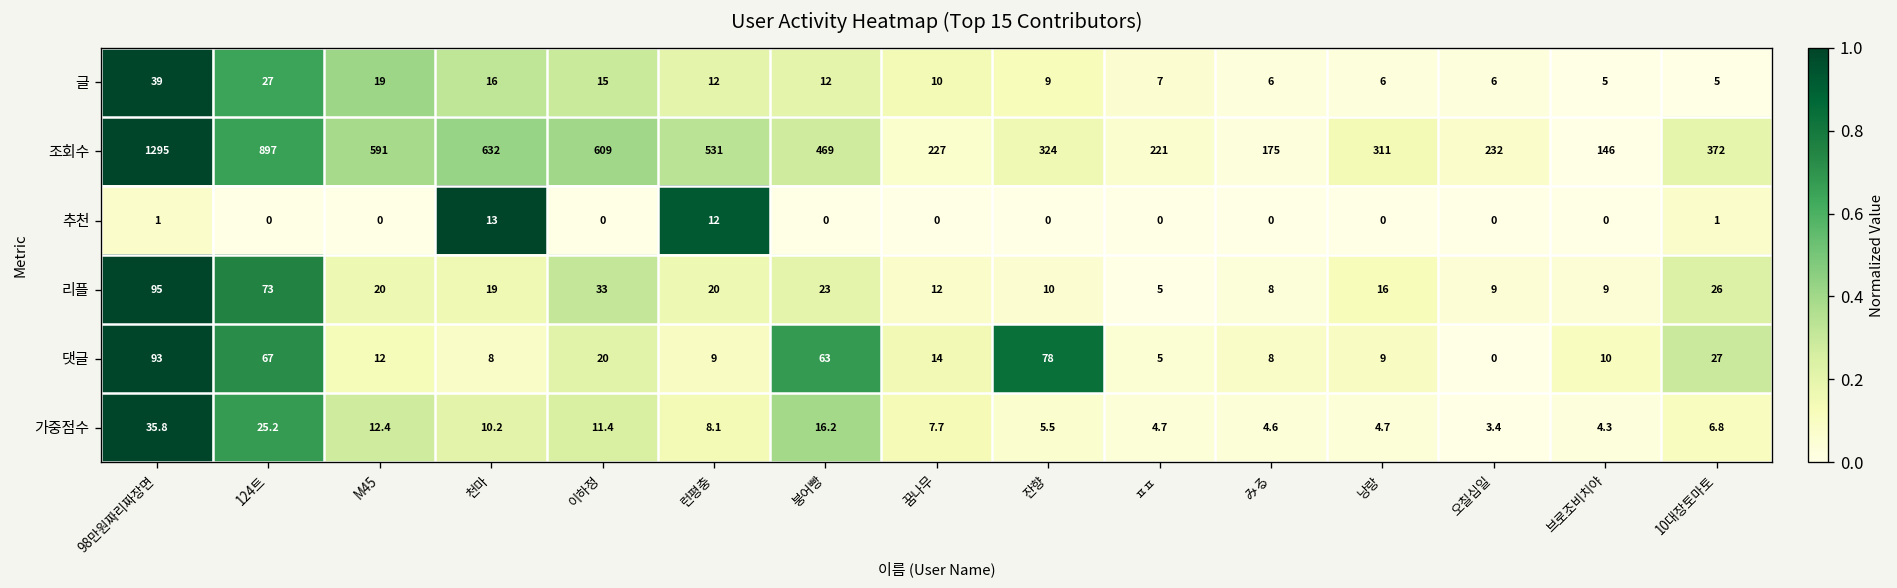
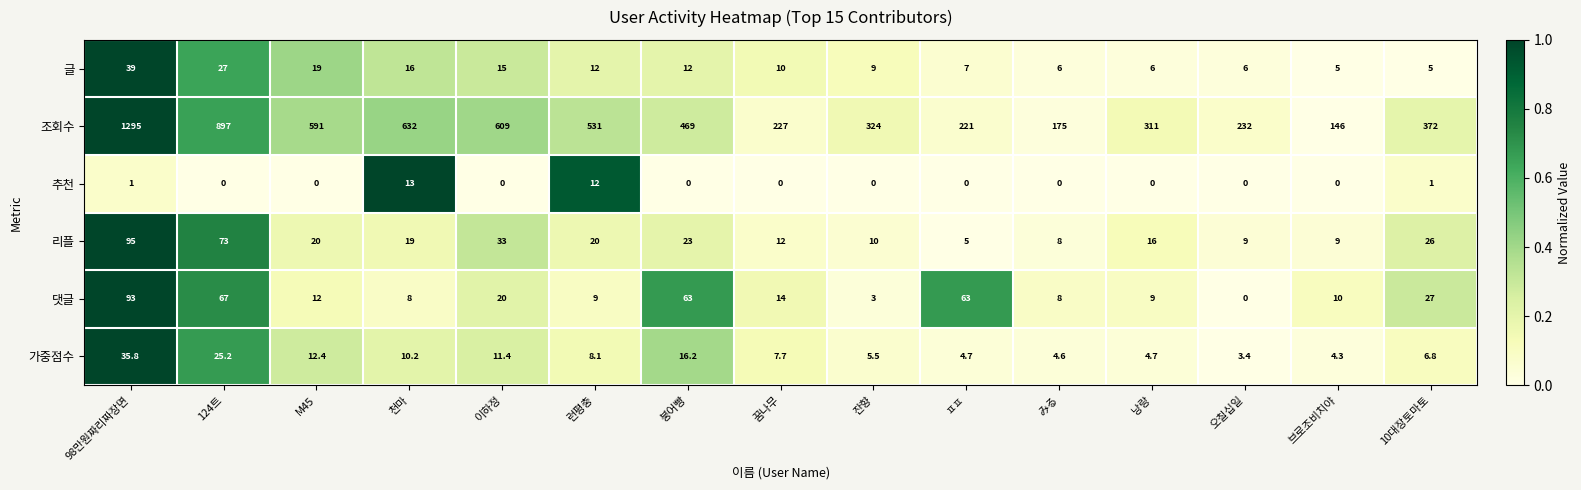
  {
    "글": {
      "98만원짜리짜장면": 39,
      "124트": 27,
      "M45": 19,
      "천마": 16,
      "이하정": 15,
      "런평충": 12,
      "붕어빵": 12,
      "꿈나무": 10,
      "잔향": 9,
      "ㅍㅍ": 7,
      "みる": 6,
      "낭랑": 6,
      "오칠십일": 6,
      "브로조비치야": 5,
      "10대장토마토": 5
    },
    "조회수": {
      "98만원짜리짜장면": 1295,
      "124트": 897,
      "M45": 591,
      "천마": 632,
      "이하정": 609,
      "런평충": 531,
      "붕어빵": 469,
      "꿈나무": 227,
      "잔향": 324,
      "ㅍㅍ": 221,
      "みる": 175,
      "낭랑": 311,
      "오칠십일": 232,
      "브로조비치야": 146,
      "10대장토마토": 372
    },
    "추천": {
      "98만원짜리짜장면": 1,
      "124트": 0,
      "M45": 0,
      "천마": 13,
      "이하정": 0,
      "런평충": 12,
      "붕어빵": 0,
      "꿈나무": 0,
      "잔향": 0,
      "ㅍㅍ": 0,
      "みる": 0,
      "낭랑": 0,
      "오칠십일": 0,
      "브로조비치야": 0,
      "10대장토마토": 1
    },
    "리플": {
      "98만원짜리짜장면": 95,
      "124트": 73,
      "M45": 20,
      "천마": 19,
      "이하정": 33,
      "런평충": 20,
      "붕어빵": 23,
      "꿈나무": 12,
      "잔향": 10,
      "ㅍㅍ": 5,
      "みる": 8,
      "낭랑": 16,
      "오칠십일": 9,
      "브로조비치야": 9,
      "10대장토마토": 26
    },
    "댓글": {
      "98만원짜리짜장면": 93,
      "124트": 67,
      "M45": 12,
      "천마": 8,
      "이하정": 20,
      "런평충": 9,
      "붕어빵": 63,
      "꿈나무": 14,
-     "잔향": 78,
-     "ㅍㅍ": 5,
+     "잔향": 3,
+     "ㅍㅍ": 63,
      "みる": 8,
      "낭랑": 9,
      "오칠십일": 0,
      "브로조비치야": 10,
      "10대장토마토": 27
    },
    "가중점수": {
      "98만원짜리짜장면": 35.8,
      "124트": 25.2,
      "M45": 12.4,
      "천마": 10.2,
      "이하정": 11.4,
      "런평충": 8.1,
      "붕어빵": 16.2,
      "꿈나무": 7.7,
      "잔향": 5.5,
      "ㅍㅍ": 4.7,
      "みる": 4.6,
      "낭랑": 4.7,
      "오칠십일": 3.4,
      "브로조비치야": 4.3,
      "10대장토마토": 6.8
    }
  }
